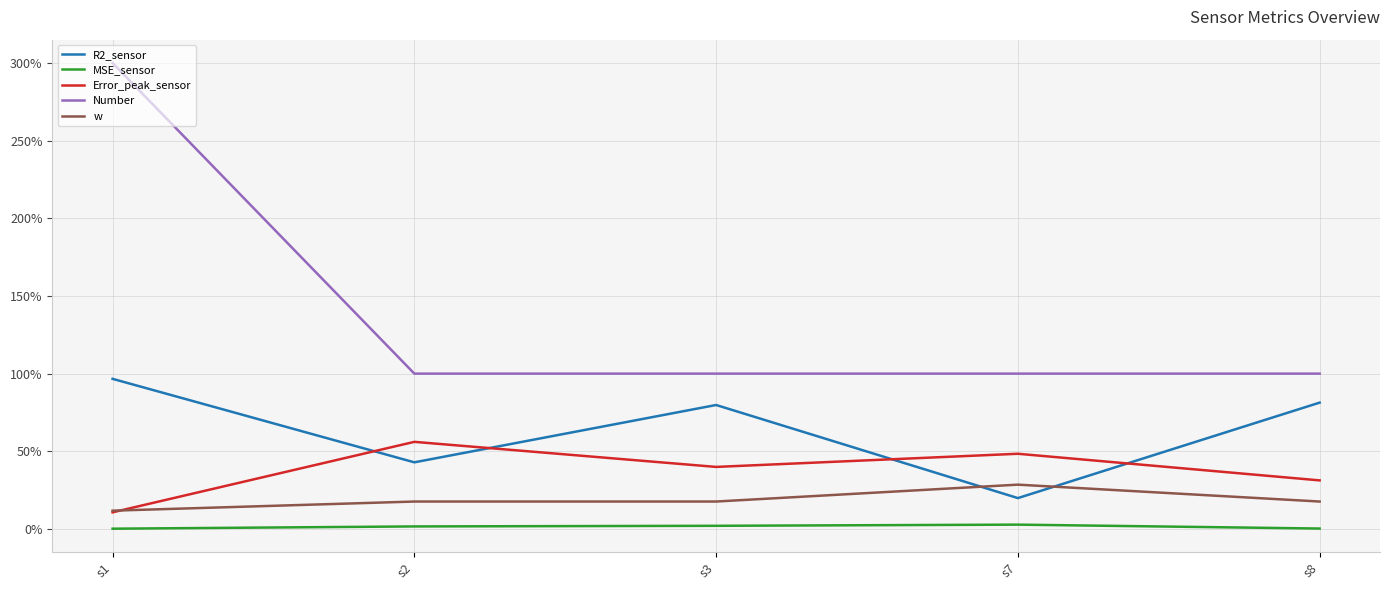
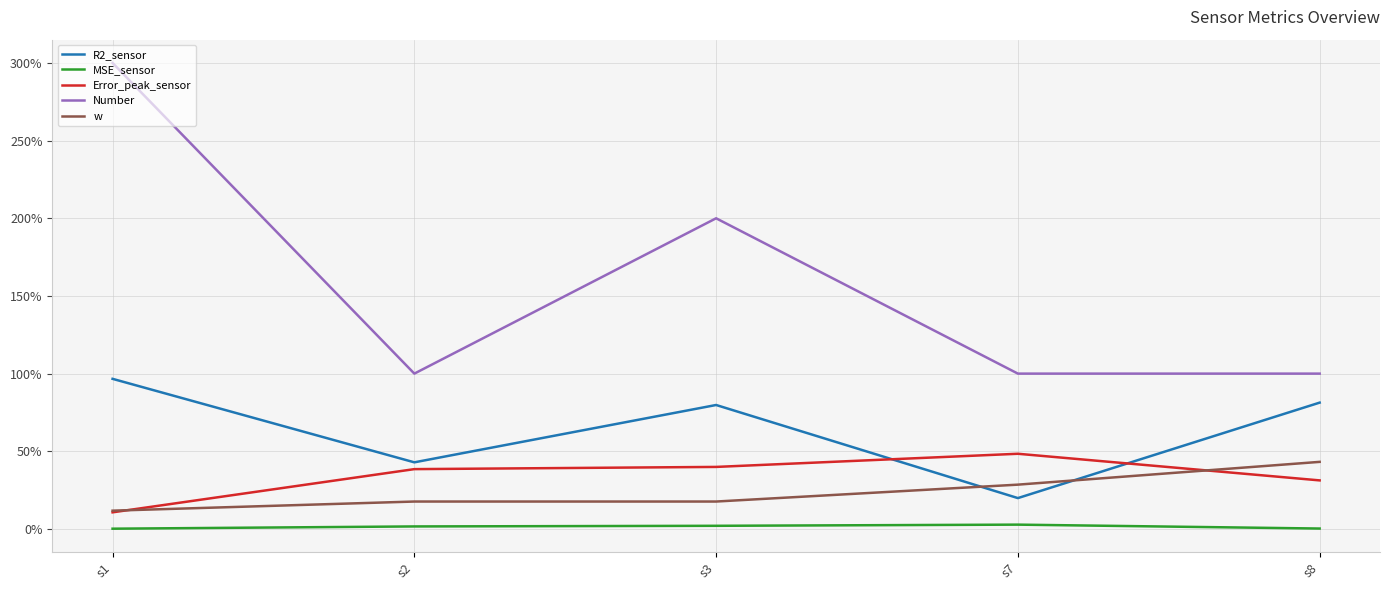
  {
    "R2_sensor": {
      "s1": "97%",
      "s2": "43%",
      "s3": "80%",
      "s7": "20%",
      "s8": "81%"
    },
    "MSE_sensor": {
      "s1": "0%",
      "s2": "2%",
      "s3": "2%",
      "s7": "3%",
      "s8": "0%"
    },
    "Error_peak_sensor": {
-     "s2": "56%",
+     "s2": "39%",
      "s3": "40%",
      "s7": "48%",
      "s8": "31%"
    },
    "Number": {
      "s2": "100%",
-     "s3": "100%",
+     "s3": "200%",
      "s7": "100%",
      "s8": "100%"
    },
    "w": {
      "s2": "18%",
      "s3": "18%",
      "s7": "29%",
-     "s8": "18%"
+     "s8": "43%"
    }
  }
